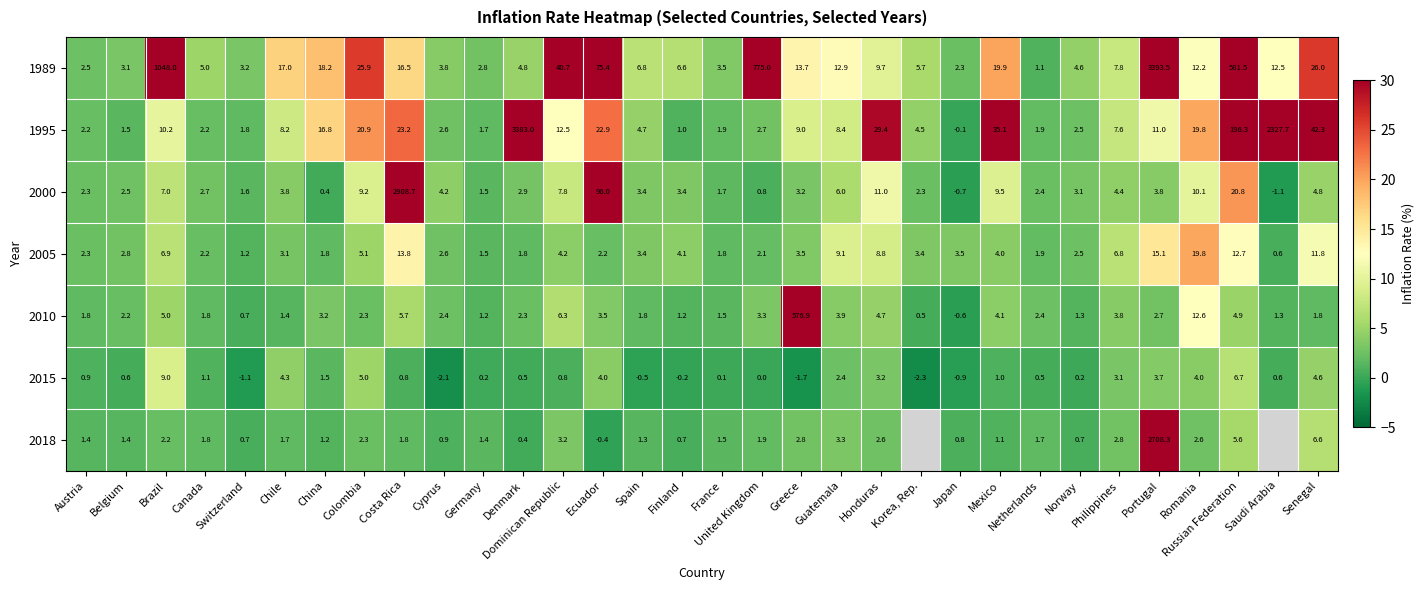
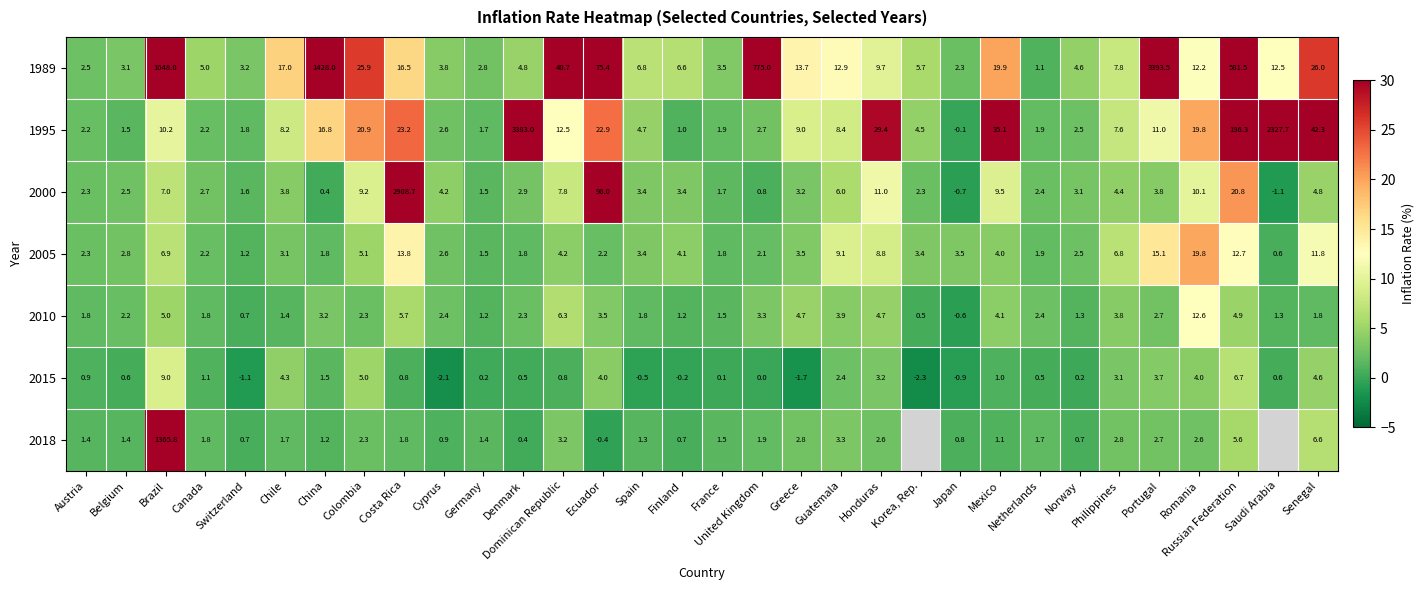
  {
    "1989": {
      "Austria": 2.5,
      "Belgium": 3.1,
      "Brazil": 1048.0,
      "Canada": 5.0,
      "Switzerland": 3.2,
      "Chile": 17.0,
-     "China": 18.2,
+     "China": 1428.0,
      "Colombia": 25.9,
      "Costa Rica": 16.5,
      "Cyprus": 3.8,
      "Germany": 2.8,
      "Denmark": 4.8,
      "Dominican Republic": 40.7,
      "Ecuador": 75.4,
      "Spain": 6.8,
      "Finland": 6.6,
      "France": 3.5,
      "United Kingdom": 775.0,
      "Greece": 13.7,
      "Guatemala": 12.9,
      "Honduras": 9.7,
      "Korea, Rep.": 5.7,
      "Japan": 2.3,
      "Mexico": 19.9,
      "Netherlands": 1.1,
      "Norway": 4.6,
      "Philippines": 7.8,
      "Portugal": 3393.5,
      "Romania": 12.2,
      "Russian Federation": 581.5,
      "Saudi Arabia": 12.5,
      "Senegal": 26.0
    },
    "2010": {
      "Austria": 1.8,
      "Belgium": 2.2,
      "Brazil": 5.0,
      "Canada": 1.8,
      "Switzerland": 0.7,
      "Chile": 1.4,
      "China": 3.2,
      "Colombia": 2.3,
      "Costa Rica": 5.7,
      "Cyprus": 2.4,
      "Germany": 1.2,
      "Denmark": 2.3,
      "Dominican Republic": 6.3,
      "Ecuador": 3.5,
      "Spain": 1.8,
      "Finland": 1.2,
      "France": 1.5,
      "United Kingdom": 3.3,
-     "Greece": 576.9,
+     "Greece": 4.7,
      "Guatemala": 3.9,
      "Honduras": 4.7,
      "Korea, Rep.": 0.5,
      "Japan": -0.6,
      "Mexico": 4.1,
      "Netherlands": 2.4,
      "Norway": 1.3,
      "Philippines": 3.8,
      "Portugal": 2.7,
      "Romania": 12.6,
      "Russian Federation": 4.9,
      "Saudi Arabia": 1.3,
      "Senegal": 1.8
    },
    "2018": {
      "Austria": 1.4,
      "Belgium": 1.4,
-     "Brazil": 2.2,
+     "Brazil": 1365.8,
      "Canada": 1.8,
      "Switzerland": 0.7,
      "Chile": 1.7,
      "China": 1.2,
      "Colombia": 2.3,
      "Costa Rica": 1.8,
      "Cyprus": 0.9,
      "Germany": 1.4,
      "Denmark": 0.4,
      "Dominican Republic": 3.2,
      "Ecuador": -0.4,
      "Spain": 1.3,
      "Finland": 0.7,
      "France": 1.5,
      "United Kingdom": 1.9,
      "Greece": 2.8,
      "Guatemala": 3.3,
      "Honduras": 2.6,
      "Japan": 0.8,
      "Mexico": 1.1,
      "Netherlands": 1.7,
      "Norway": 0.7,
      "Philippines": 2.8,
-     "Portugal": 2708.3,
+     "Portugal": 2.7,
      "Romania": 2.6,
      "Russian Federation": 5.6,
      "Senegal": 6.6
    }
  }
